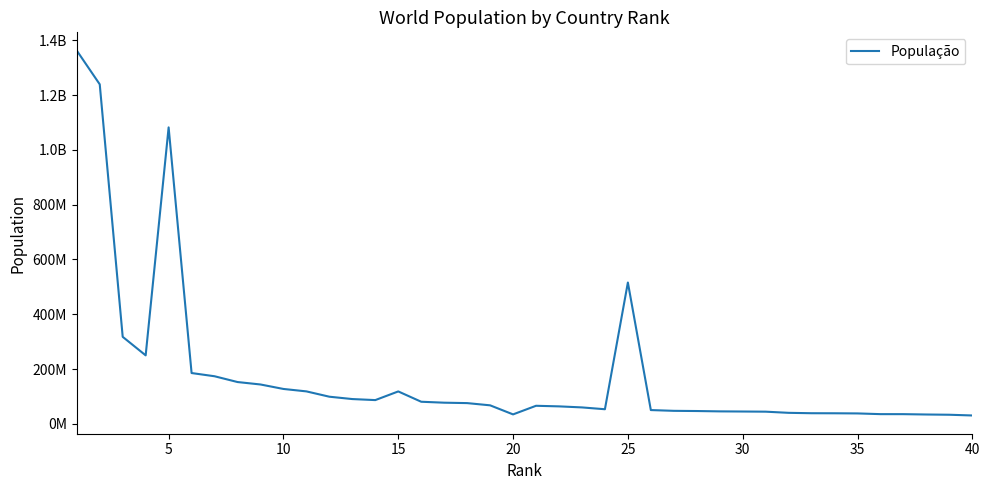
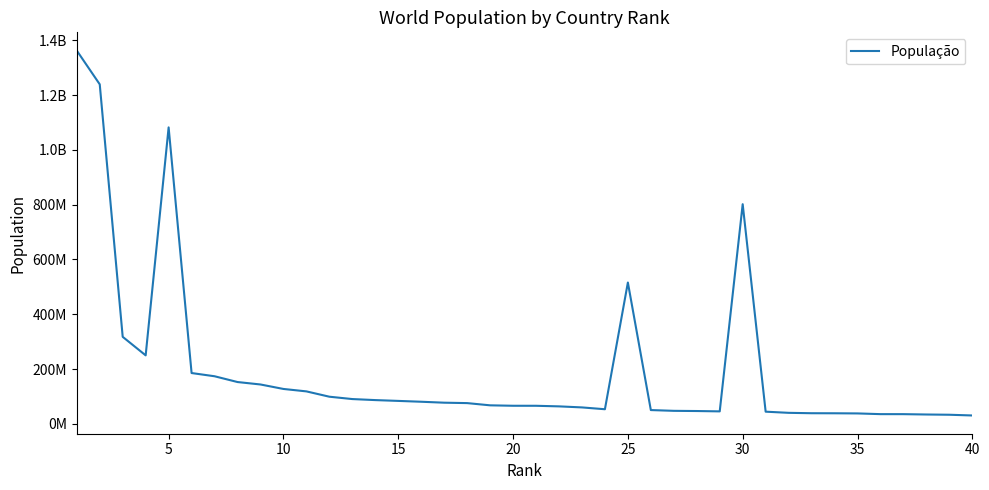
  {
    "5": 1080000000,
    "10": 130000000,
-   "15": 120000000,
-   "20": 30000000,
+   "15": 80000000,
+   "20": 70000000,
    "25": 520000000,
-   "30": 40000000,
+   "30": 800000000,
    "35": 40000000,
    "40": 30000000
  }
